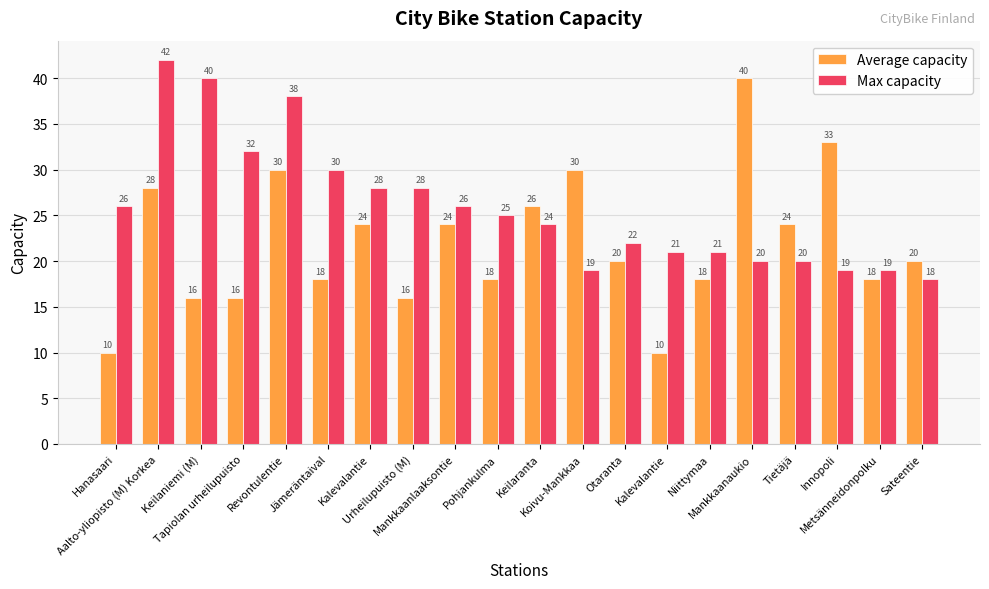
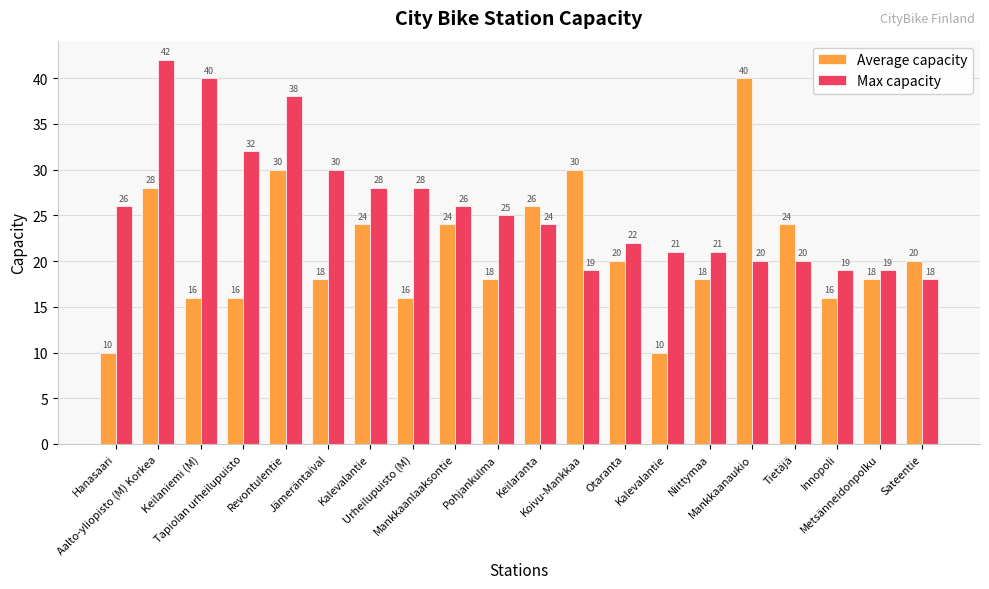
  {
    "Average capacity": {
      "Hanasaari": 10,
      "Aalto-yliopisto (M) Korkea": 28,
      "Keilaniemi (M)": 16,
      "Tapiolan urheilupuisto": 16,
      "Revontulentie": 30,
      "Jämeräntaival": 18,
      "Urheilupuisto (M)": 16,
      "Mankkaanlaaksontie": 24,
      "Pohjankulma": 18,
      "Keilaranta": 26,
      "Koivu-Mankkaa": 30,
      "Otaranta": 20,
      "Niittymaa": 18,
      "Mankkaanaukio": 40,
      "Tietäjä": 24,
-     "Innopoli": 33,
+     "Innopoli": 16,
      "Metsänneidonpolku": 18,
      "Sateentie": 20
    },
    "Max capacity": {
      "Hanasaari": 26,
      "Aalto-yliopisto (M) Korkea": 42,
      "Keilaniemi (M)": 40,
      "Tapiolan urheilupuisto": 32,
      "Revontulentie": 38,
      "Jämeräntaival": 30,
      "Urheilupuisto (M)": 28,
      "Mankkaanlaaksontie": 26,
      "Pohjankulma": 25,
      "Keilaranta": 24,
      "Koivu-Mankkaa": 19,
      "Otaranta": 22,
      "Niittymaa": 21,
      "Mankkaanaukio": 20,
      "Tietäjä": 20,
      "Innopoli": 19,
      "Metsänneidonpolku": 19,
      "Sateentie": 18
    }
  }
